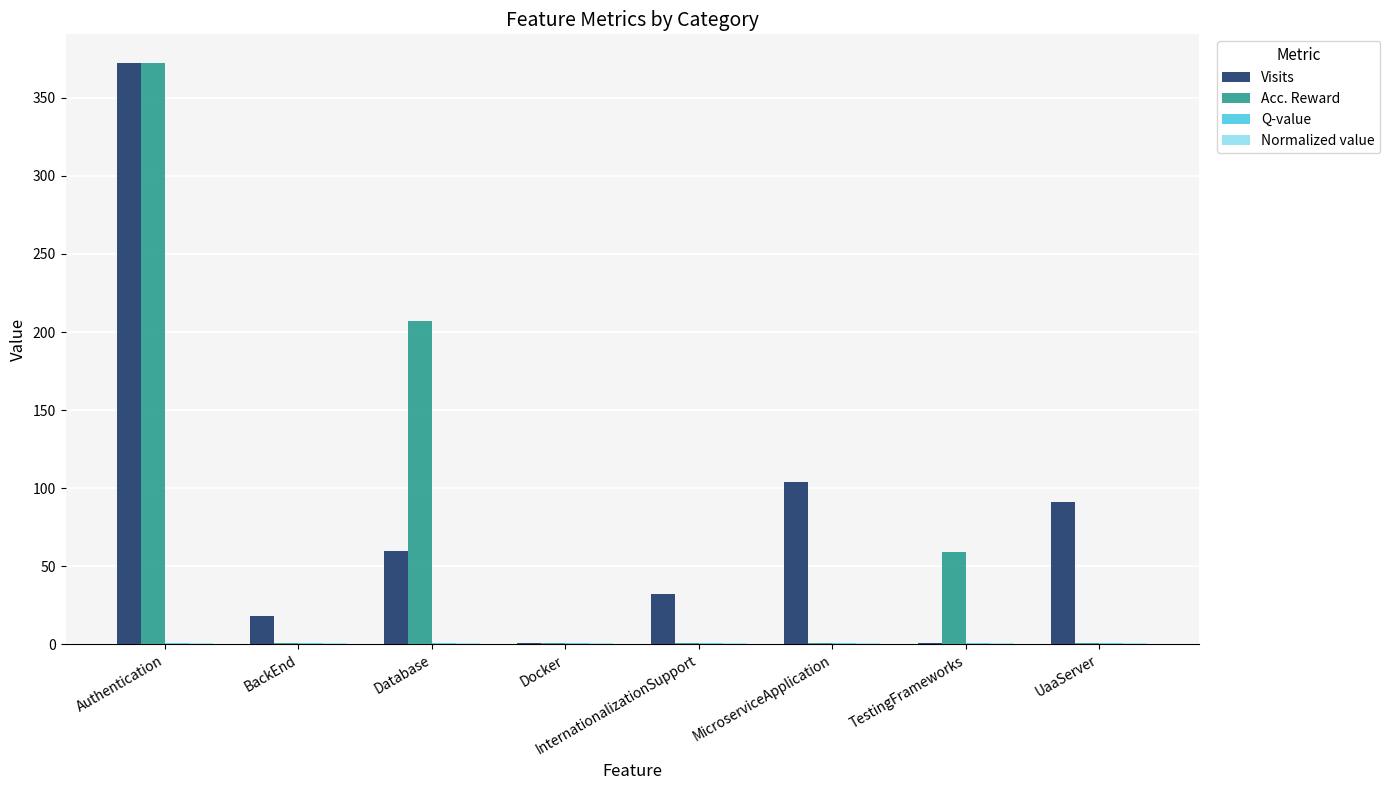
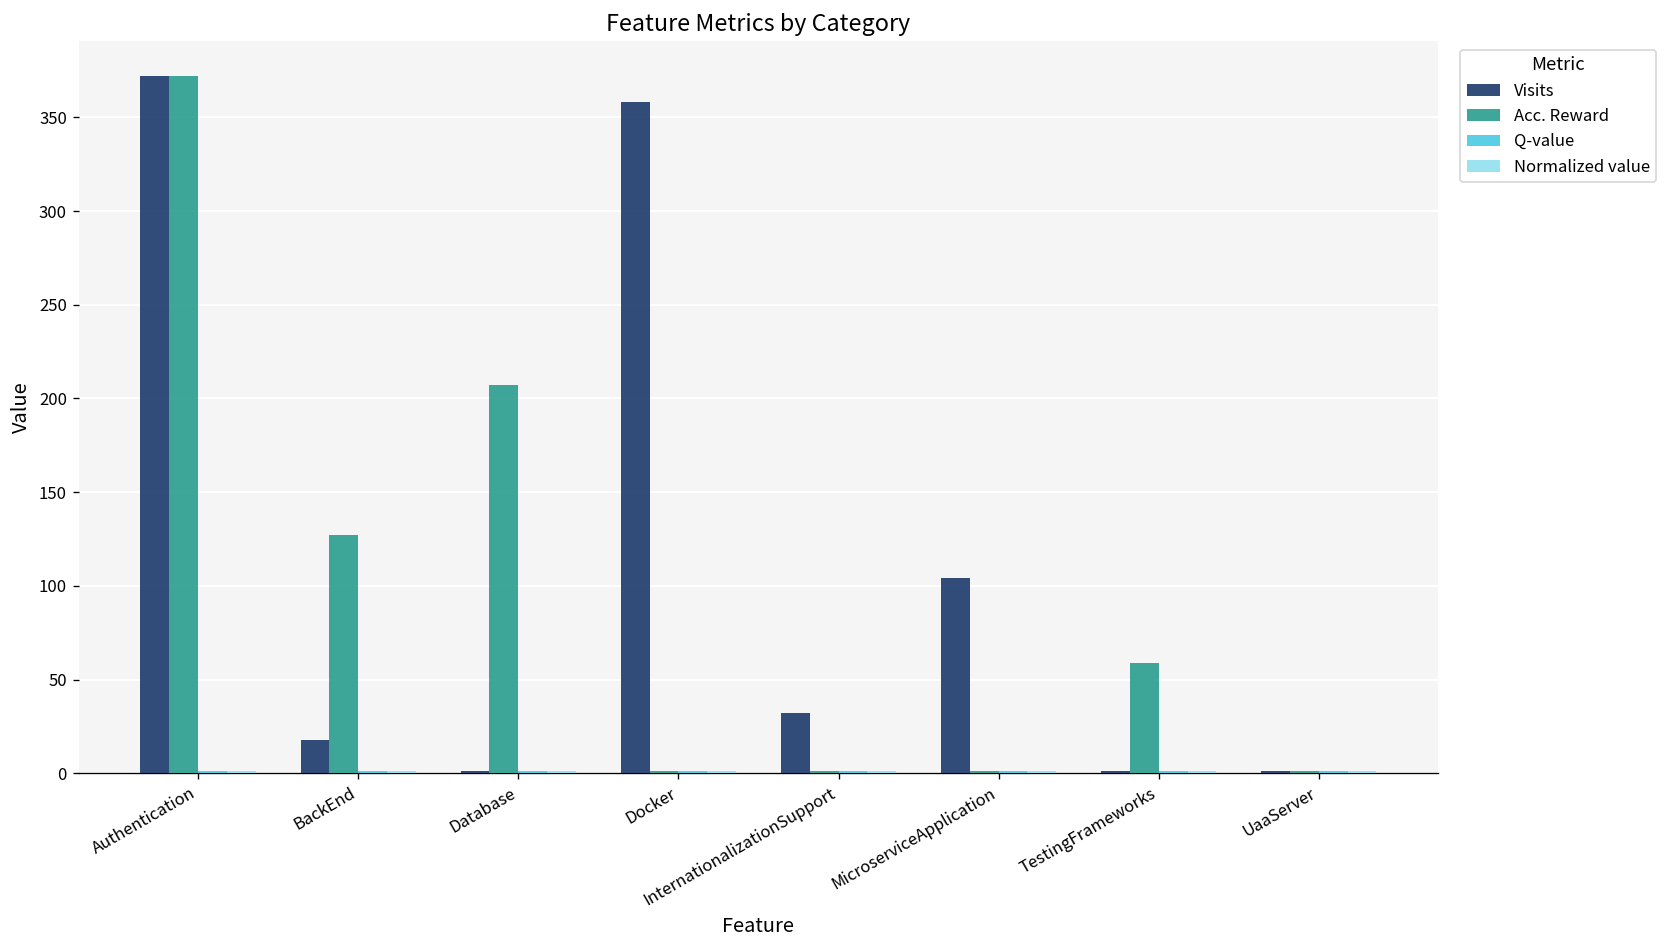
  {
    "Visits": {
      "Authentication": 372,
      "BackEnd": 18,
-     "Database": 60,
-     "Docker": 1,
+     "Database": 1,
+     "Docker": 358,
      "InternationalizationSupport": 32,
      "MicroserviceApplication": 104,
-     "UaaServer": 91
+     "UaaServer": 1
    },
    "Acc. Reward": {
      "Authentication": 372,
-     "BackEnd": 1,
+     "BackEnd": 127,
      "Database": 207,
      "TestingFrameworks": 59
    }
  }
